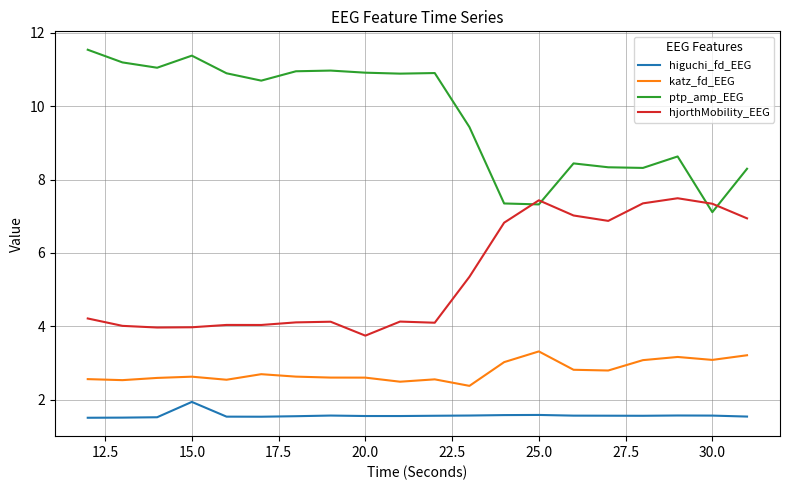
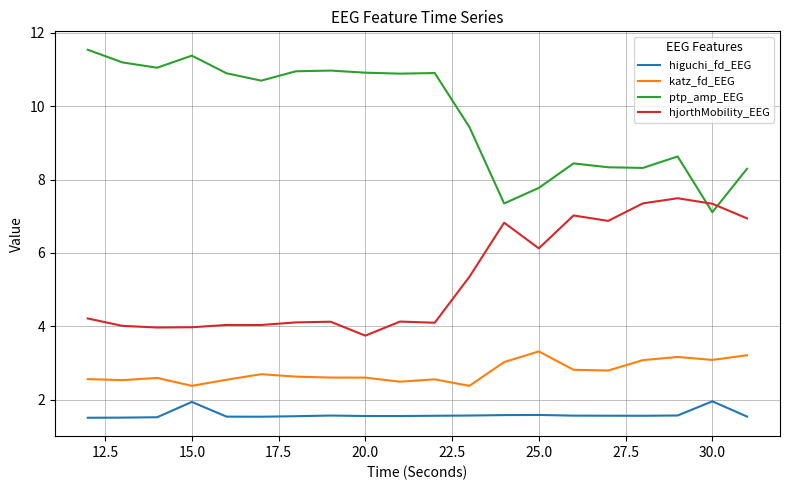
  {
    "higuchi_fd_EEG": {
      "15.0": 1.9,
      "20.0": 1.6,
      "25.0": 1.6,
-     "30.0": 1.6
+     "30.0": 2.0
    },
    "katz_fd_EEG": {
-     "15.0": 2.6,
+     "15.0": 2.4,
      "20.0": 2.6,
      "25.0": 3.3,
      "30.0": 3.1
    },
    "ptp_amp_EEG": {
      "15.0": 11.4,
      "20.0": 10.9,
-     "25.0": 7.3,
+     "25.0": 7.8,
      "30.0": 7.1
    },
    "hjorthMobility_EEG": {
      "15.0": 4.0,
      "20.0": 3.7,
-     "25.0": 7.4,
+     "25.0": 6.1,
      "30.0": 7.3
    }
  }
